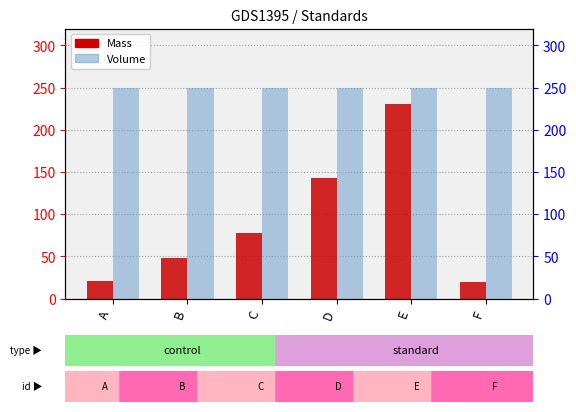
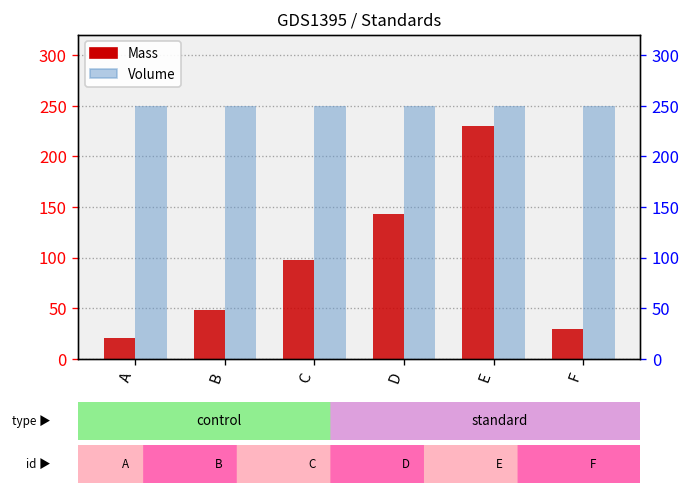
  {
    "Mass": {
      "A": 20,
      "B": 50,
-     "C": 80,
+     "C": 100,
      "D": 140,
      "E": 230,
-     "F": 20
+     "F": 30
    },
    "Volume": {
      "A": 250,
      "B": 250,
      "C": 250,
      "D": 250,
      "E": 250,
      "F": 250
    }
  }
